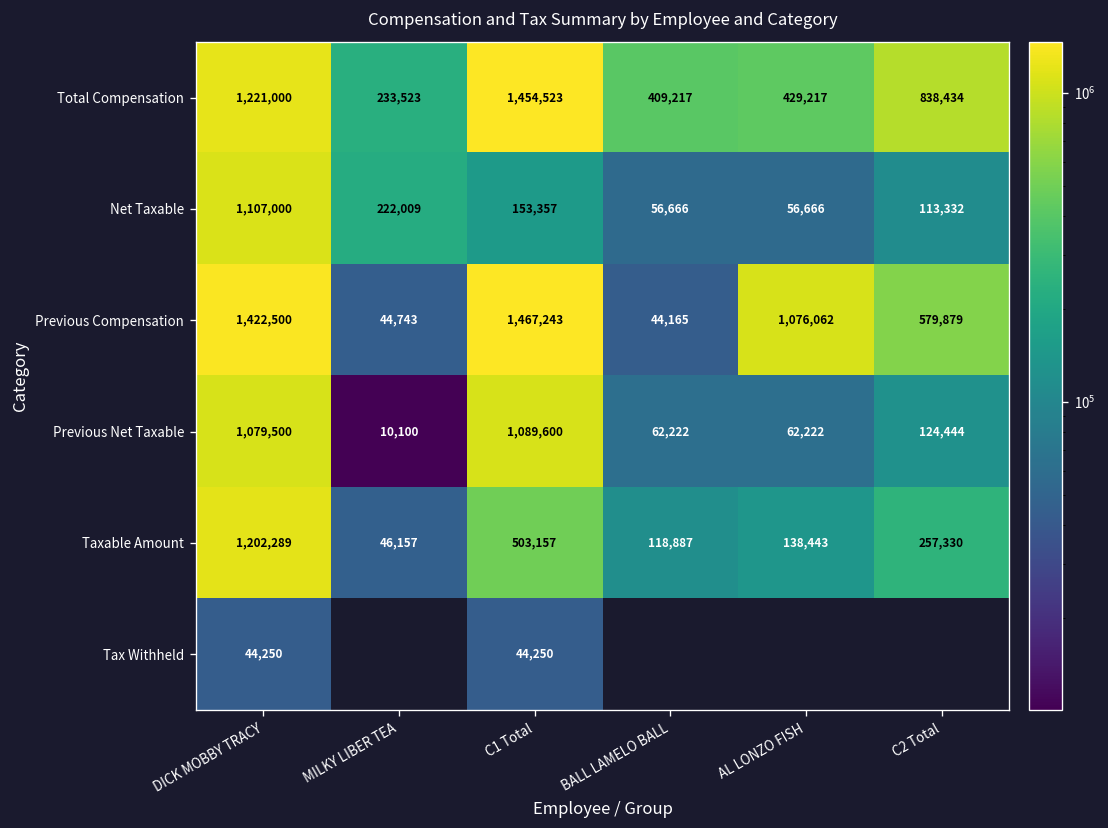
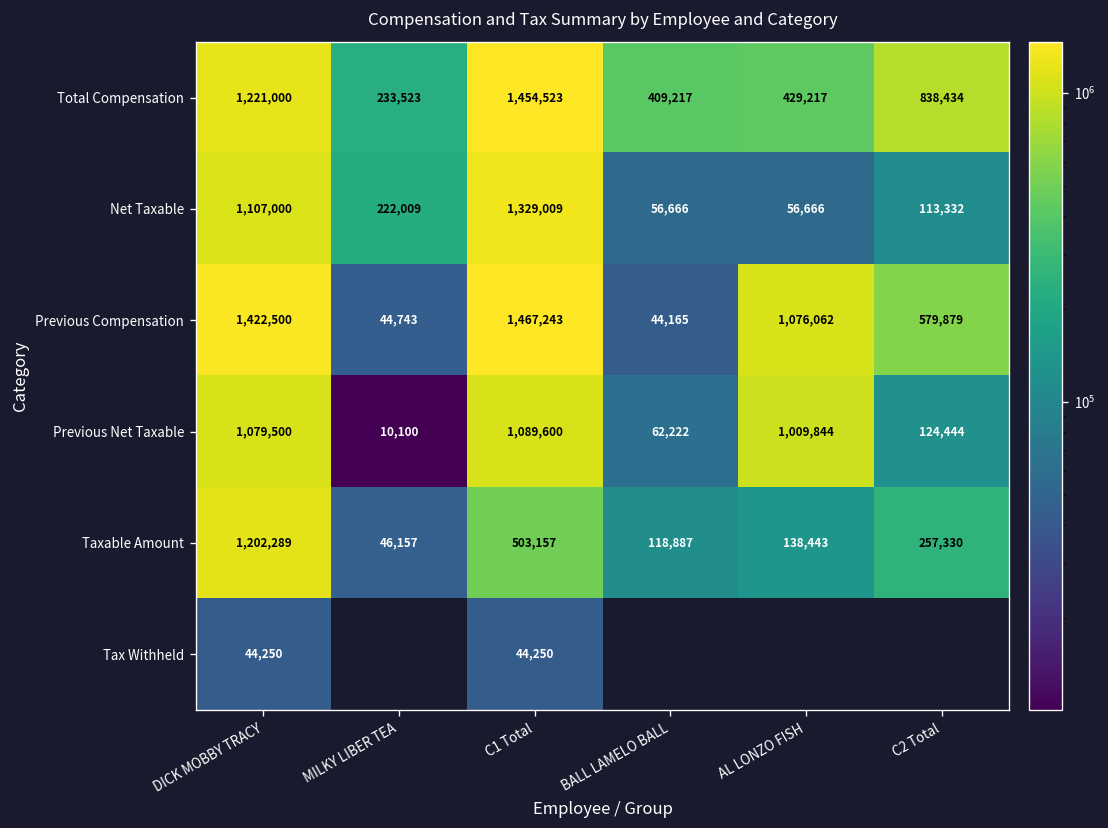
  {
    "Total Compensation": {
      "DICK MOBBY TRACY": "1,221,000",
      "MILKY LIBER TEA": "233,523",
      "C1 Total": "1,454,523",
      "BALL LAMELO BALL": "409,217",
      "AL LONZO FISH": "429,217",
      "C2 Total": "838,434"
    },
    "Net Taxable": {
      "DICK MOBBY TRACY": "1,107,000",
      "MILKY LIBER TEA": "222,009",
-     "C1 Total": "153,357",
+     "C1 Total": "1,329,009",
      "BALL LAMELO BALL": "56,666",
      "AL LONZO FISH": "56,666",
      "C2 Total": "113,332"
    },
    "Previous Compensation": {
      "DICK MOBBY TRACY": "1,422,500",
      "MILKY LIBER TEA": "44,743",
      "C1 Total": "1,467,243",
      "BALL LAMELO BALL": "44,165",
      "AL LONZO FISH": "1,076,062",
      "C2 Total": "579,879"
    },
    "Previous Net Taxable": {
      "DICK MOBBY TRACY": "1,079,500",
      "MILKY LIBER TEA": "10,100",
      "C1 Total": "1,089,600",
      "BALL LAMELO BALL": "62,222",
-     "AL LONZO FISH": "62,222",
+     "AL LONZO FISH": "1,009,844",
      "C2 Total": "124,444"
    },
    "Taxable Amount": {
      "DICK MOBBY TRACY": "1,202,289",
      "MILKY LIBER TEA": "46,157",
      "C1 Total": "503,157",
      "BALL LAMELO BALL": "118,887",
      "AL LONZO FISH": "138,443",
      "C2 Total": "257,330"
    },
    "Tax Withheld": {
      "DICK MOBBY TRACY": "44,250",
      "C1 Total": "44,250"
    }
  }
